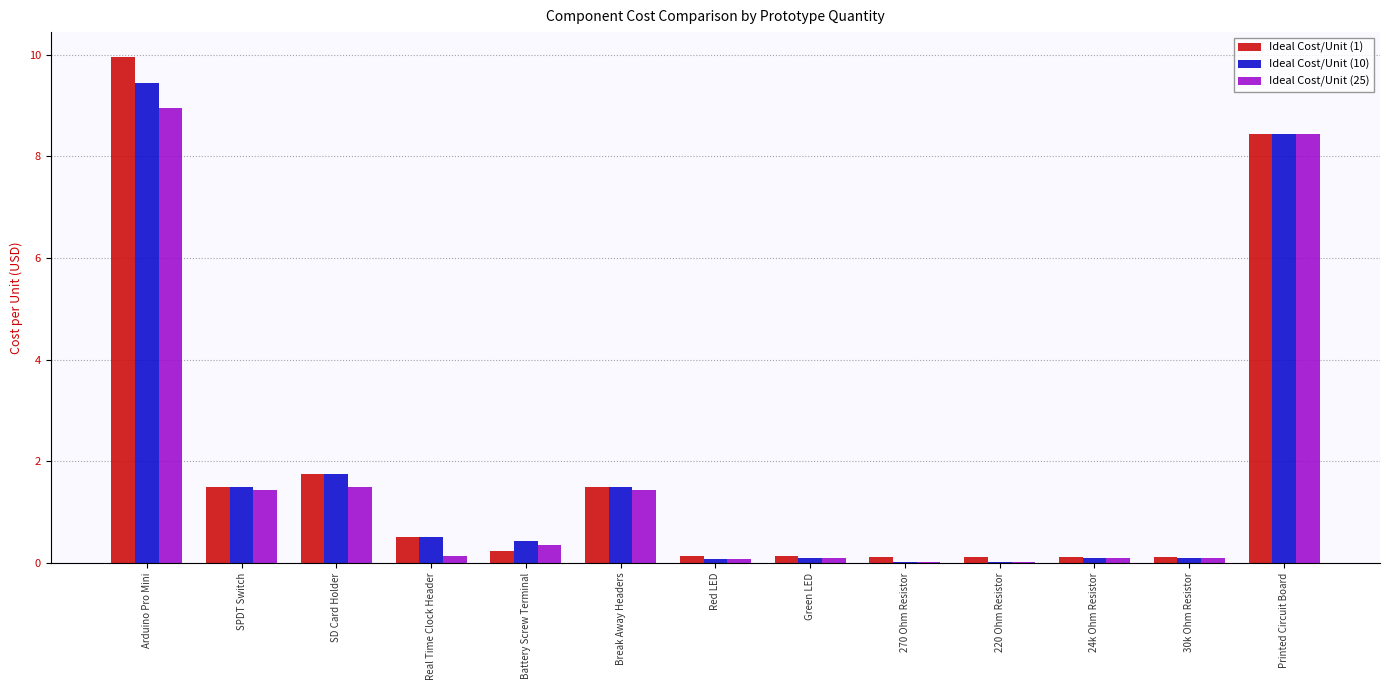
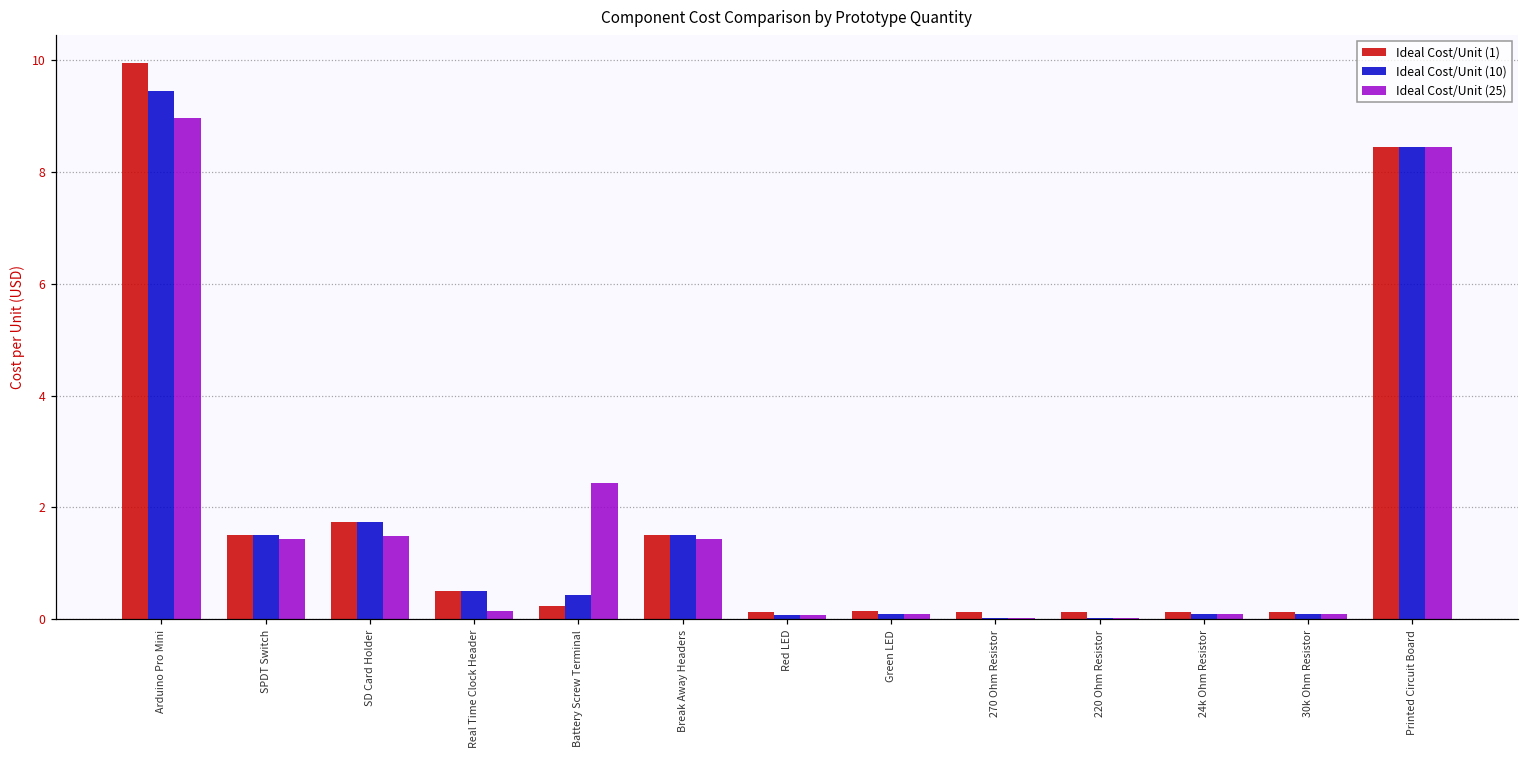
  {
    "Ideal Cost/Unit (1)": {
      "Arduino Pro Mini": 10.0,
      "SPDT Switch": 1.5,
      "SD Card Holder": 1.7,
      "Real Time Clock Header": 0.5,
      "Battery Screw Terminal": 0.2,
      "Break Away Headers": 1.5,
      "Red LED": 0.1,
      "Green LED": 0.1,
      "270 Ohm Resistor": 0.1,
      "220 Ohm Resistor": 0.1,
      "24k Ohm Resistor": 0.1,
      "30k Ohm Resistor": 0.1,
      "Printed Circuit Board": 8.5
    },
    "Ideal Cost/Unit (10)": {
      "Arduino Pro Mini": 9.5,
      "SPDT Switch": 1.5,
      "SD Card Holder": 1.7,
      "Real Time Clock Header": 0.5,
      "Battery Screw Terminal": 0.4,
      "Break Away Headers": 1.5,
      "Red LED": 0.1,
      "Green LED": 0.1,
      "24k Ohm Resistor": 0.1,
      "30k Ohm Resistor": 0.1,
      "Printed Circuit Board": 8.5
    },
    "Ideal Cost/Unit (25)": {
      "Arduino Pro Mini": 9.0,
      "SPDT Switch": 1.4,
      "SD Card Holder": 1.5,
      "Real Time Clock Header": 0.1,
-     "Battery Screw Terminal": 0.4,
+     "Battery Screw Terminal": 2.4,
      "Break Away Headers": 1.4,
      "Red LED": 0.1,
      "Green LED": 0.1,
      "24k Ohm Resistor": 0.1,
      "30k Ohm Resistor": 0.1,
      "Printed Circuit Board": 8.5
    }
  }
